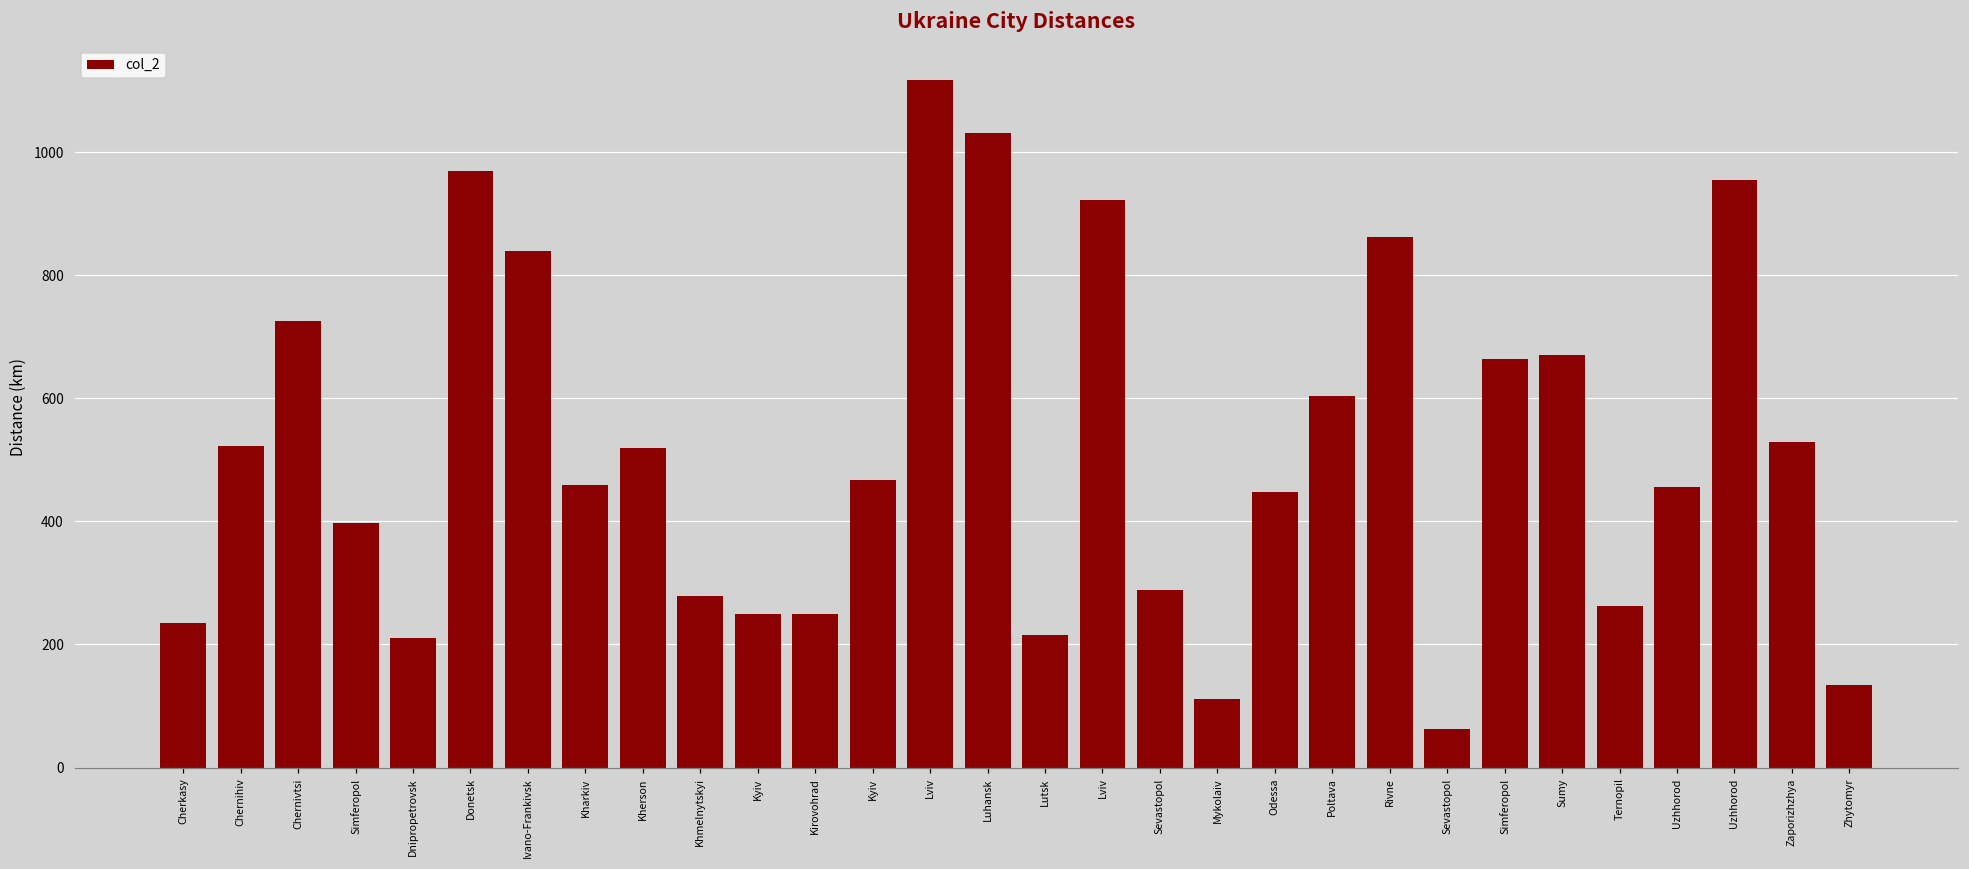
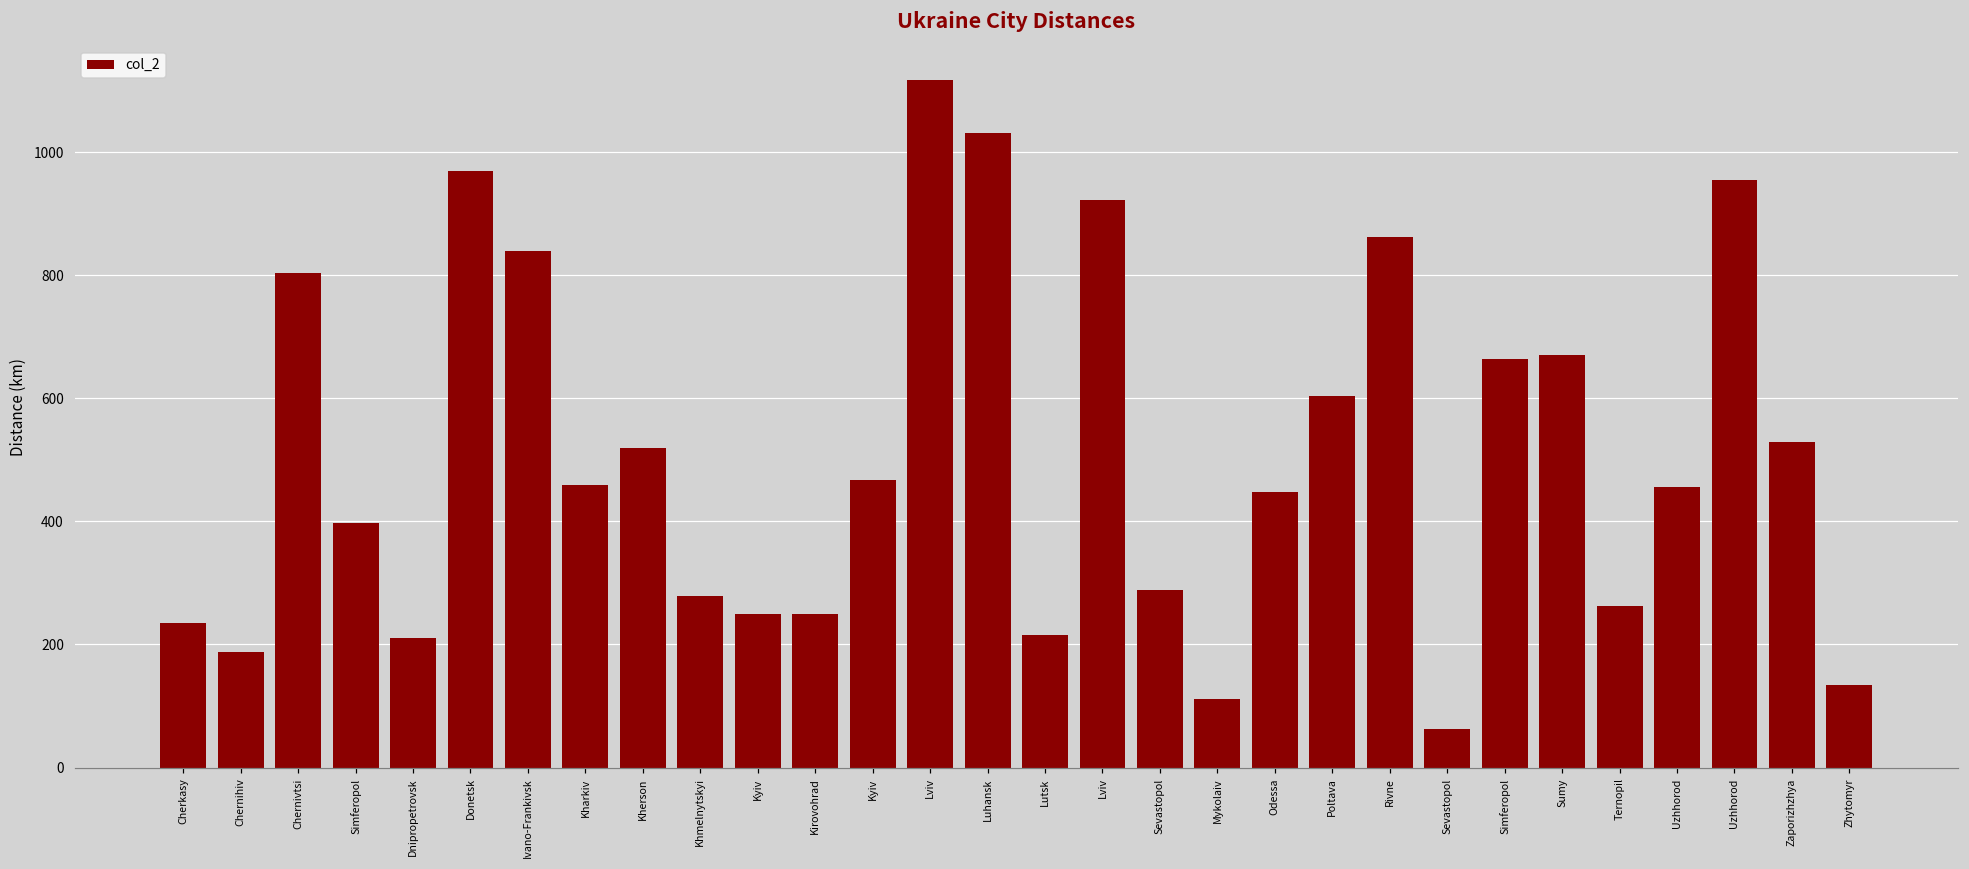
  {
    "Cherkasy": 240,
-   "Chernihiv": 520,
-   "Chernivtsi": 730,
+   "Chernihiv": 190,
+   "Chernivtsi": 800,
    "Dnipropetrovsk": 210,
    "Donetsk": 970,
    "Ivano-Frankivsk": 840,
    "Kharkiv": 460,
    "Kherson": 520,
    "Khmelnytskyi": 280,
    "Kirovohrad": 250,
    "Luhansk": 1030,
    "Lutsk": 220,
    "Mykolaiv": 110,
    "Odessa": 450,
    "Poltava": 600,
    "Rivne": 860,
    "Sumy": 670,
    "Ternopil": 260,
    "Zaporizhzhya": 530,
    "Zhytomyr": 130
  }
